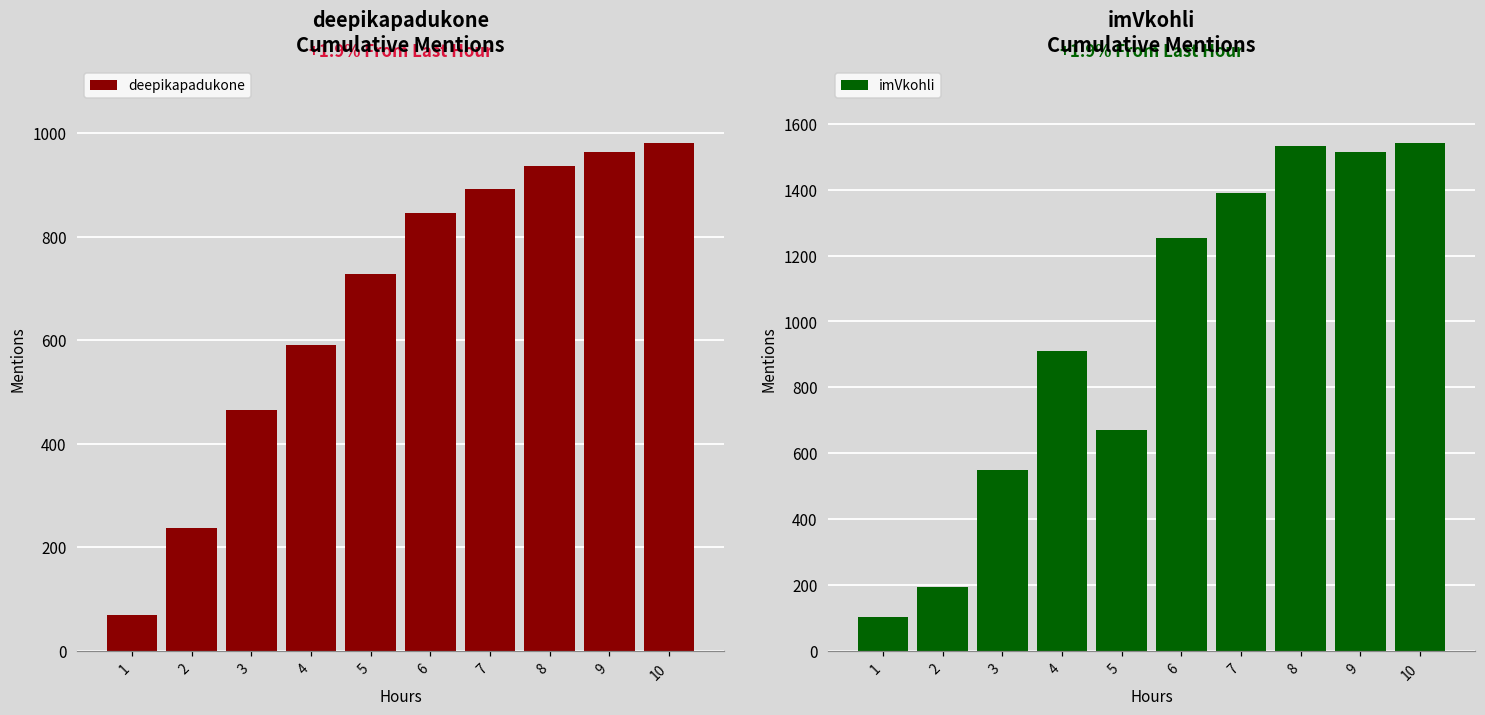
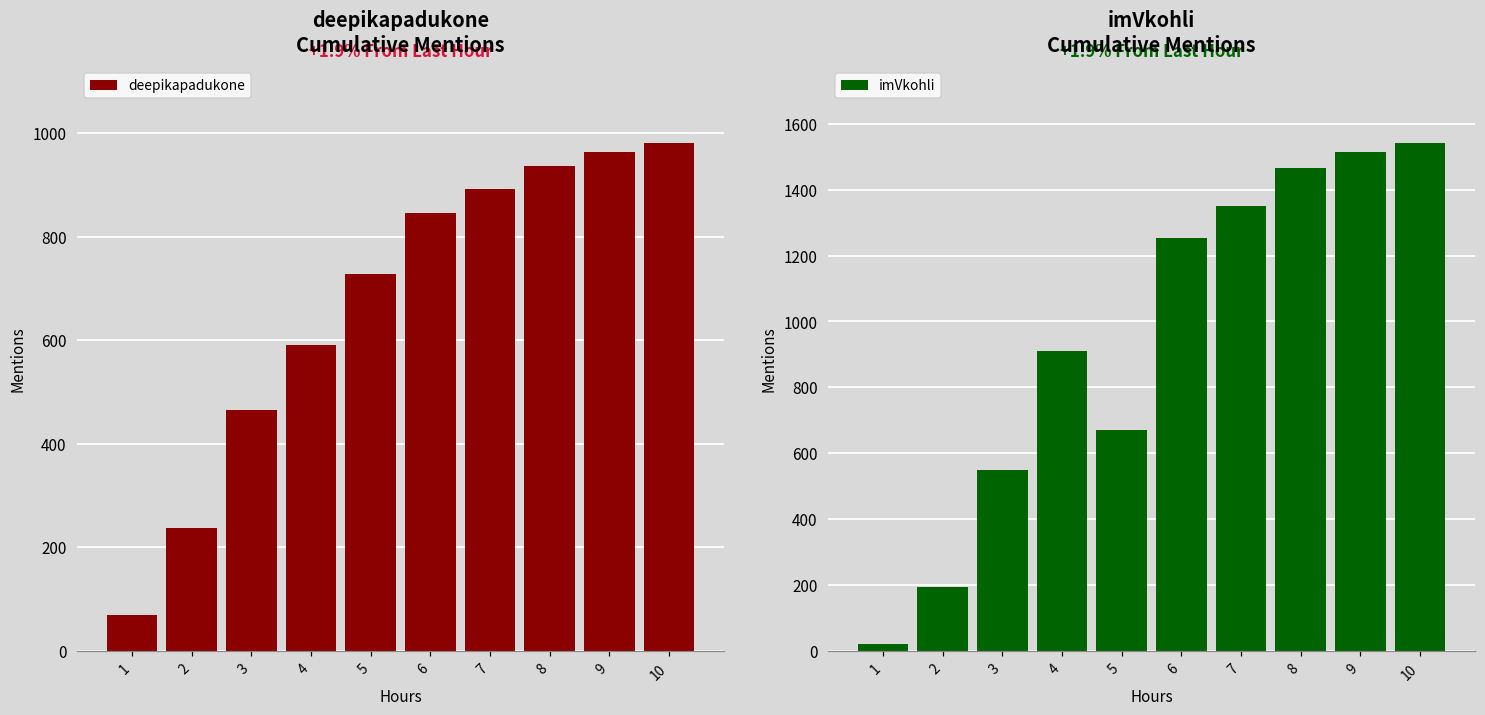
  {
    "deepikapadukone Cumulative Mentions": {
      "1": 70,
      "2": 240,
      "3": 470,
      "4": 590,
      "5": 730,
      "6": 850,
      "7": 890,
      "8": 940,
      "9": 960,
      "10": 980
    },
    "imVkohli Cumulative Mentions": {
-     "1": 100,
+     "1": 20,
      "2": 190,
      "3": 550,
      "4": 910,
      "5": 670,
      "6": 1250,
-     "7": 1390,
-     "8": 1530,
+     "7": 1350,
+     "8": 1470,
      "9": 1510,
      "10": 1540
    }
  }
